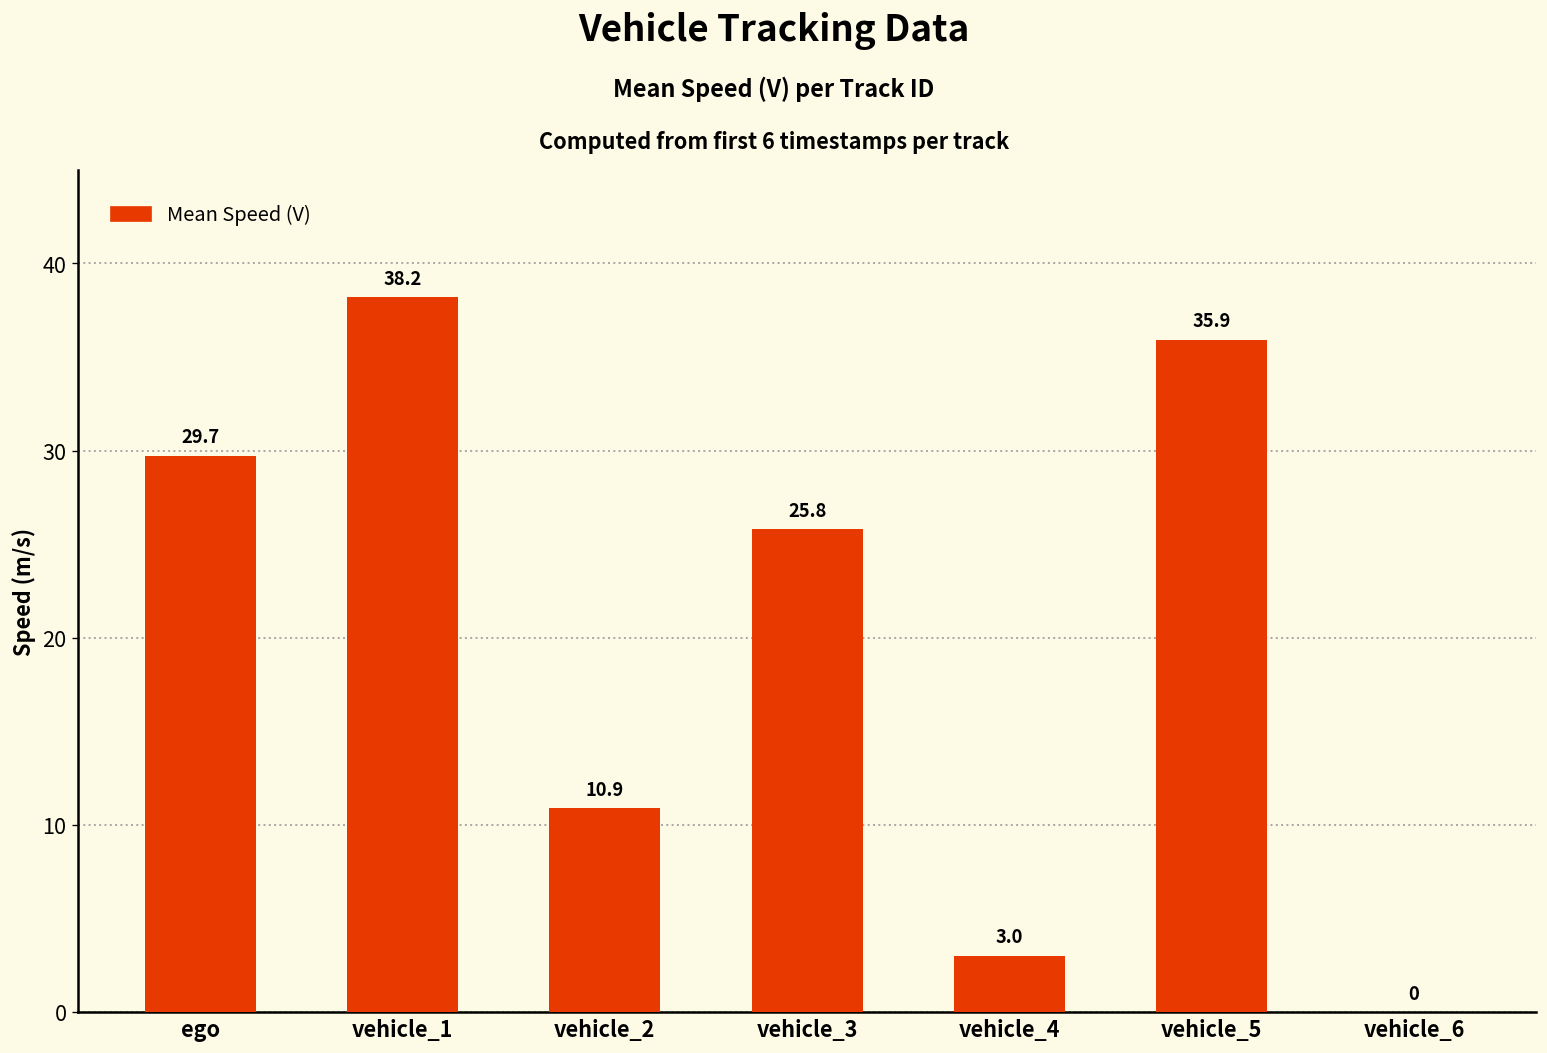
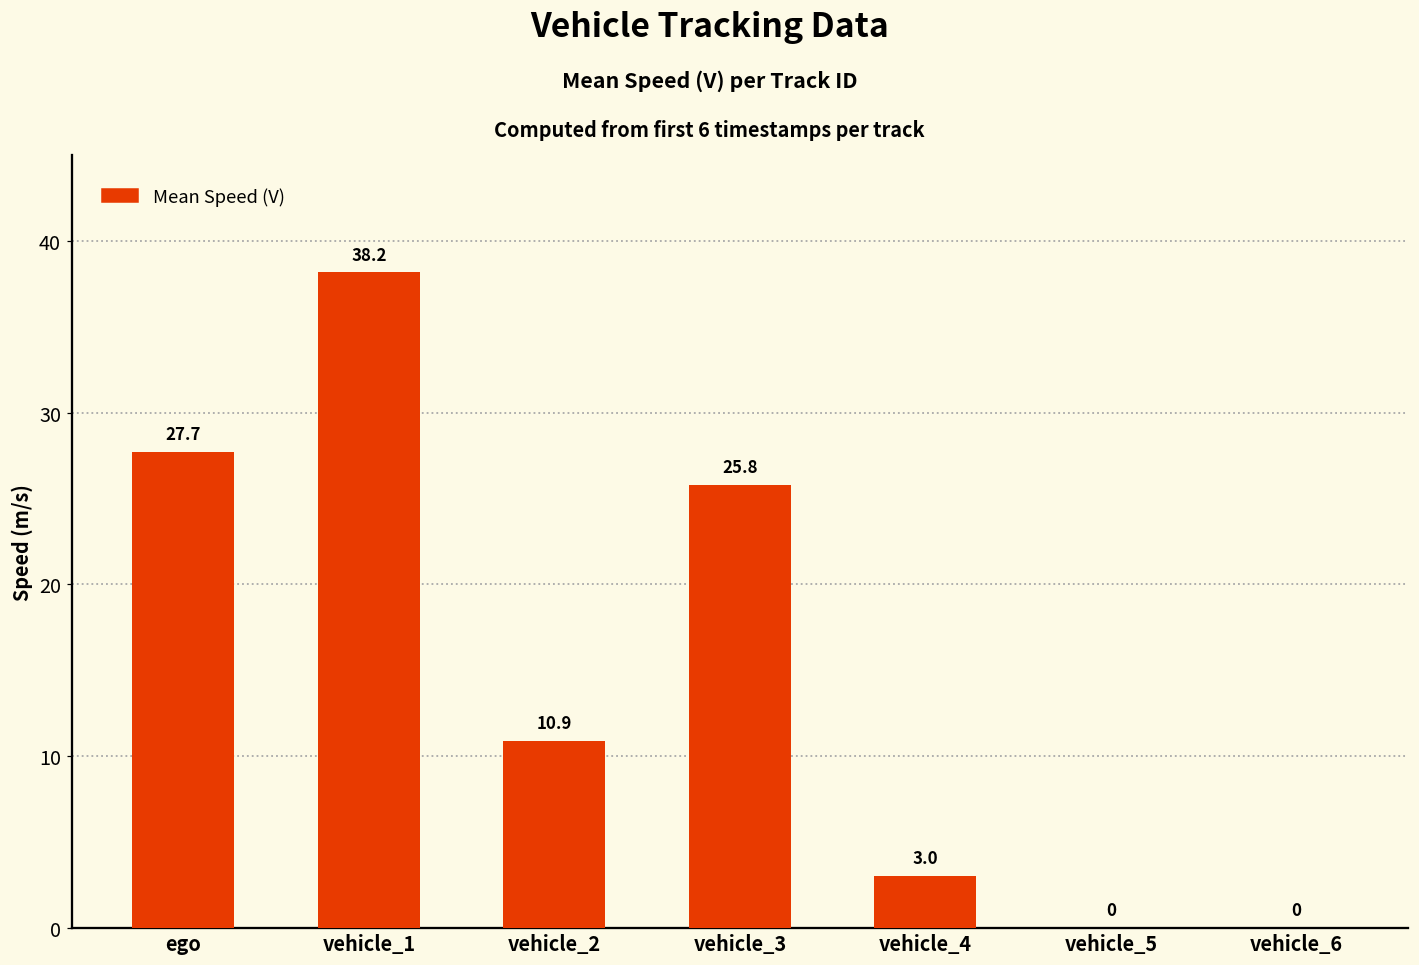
  {
-   "ego": 29.7,
+   "ego": 27.7,
    "vehicle_1": 38.2,
    "vehicle_2": 10.9,
    "vehicle_3": 25.8,
    "vehicle_4": 3.0,
-   "vehicle_5": 35.9,
+   "vehicle_5": 0,
    "vehicle_6": 0
  }
